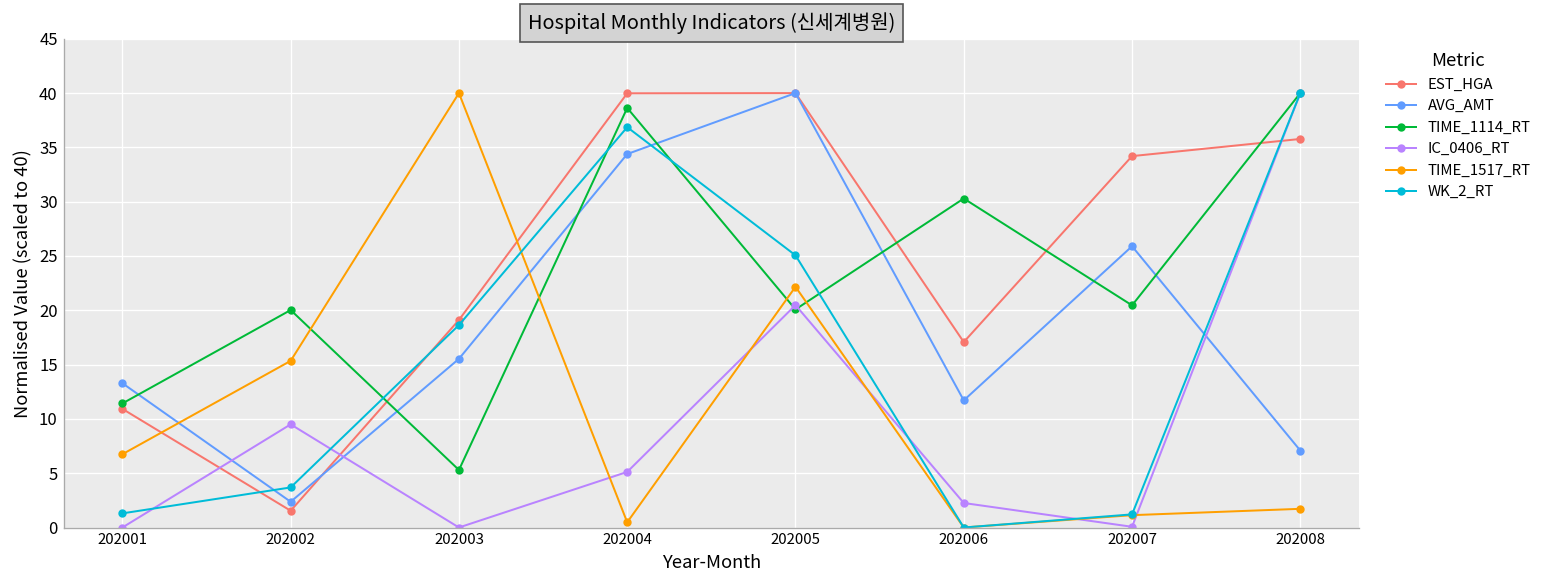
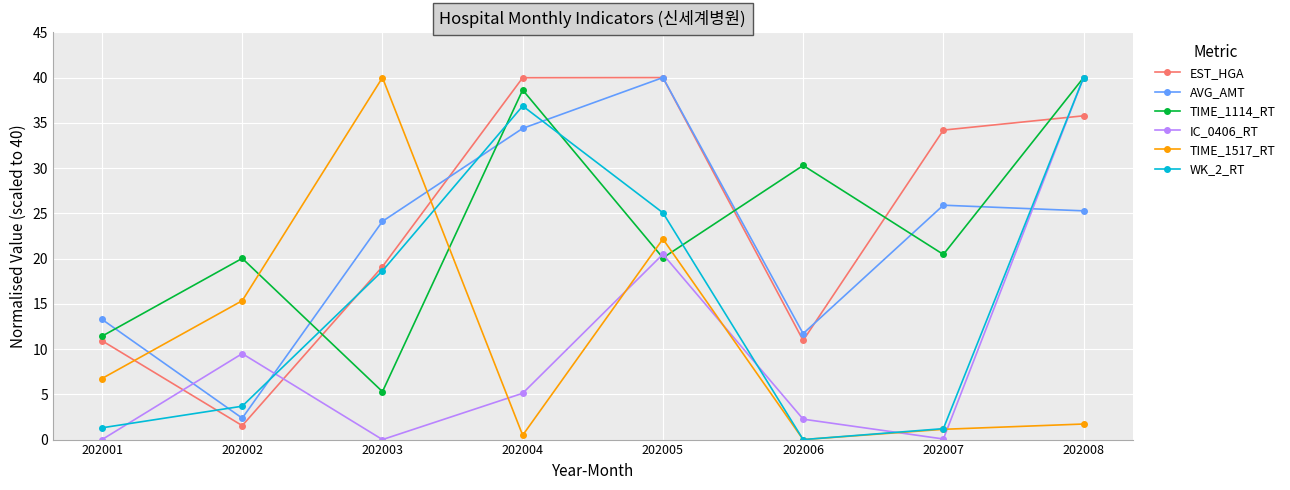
  {
    "EST_HGA": {
      "202001": 11,
      "202002": 2,
      "202003": 19,
      "202004": 40,
-     "202006": 17,
+     "202006": 11,
      "202007": 34,
      "202008": 36
    },
    "AVG_AMT": {
      "202001": 13,
      "202002": 2,
-     "202003": 16,
+     "202003": 24,
      "202004": 34,
      "202006": 12,
      "202007": 26,
-     "202008": 7
+     "202008": 25
    },
    "TIME_1114_RT": {
      "202001": 11,
      "202002": 20,
      "202003": 5,
      "202004": 39,
      "202005": 20,
      "202006": 30,
      "202007": 20
    },
    "IC_0406_RT": {
      "202001": 0,
      "202002": 9,
      "202003": 0,
      "202004": 5,
      "202005": 20,
      "202006": 2,
      "202007": 0
    },
    "TIME_1517_RT": {
      "202001": 7,
      "202002": 15,
      "202003": 40,
      "202004": 0,
      "202005": 22,
      "202008": 2
    },
    "WK_2_RT": {
      "202001": 1,
      "202002": 4,
      "202003": 19,
      "202004": 37,
      "202005": 25
    }
  }
